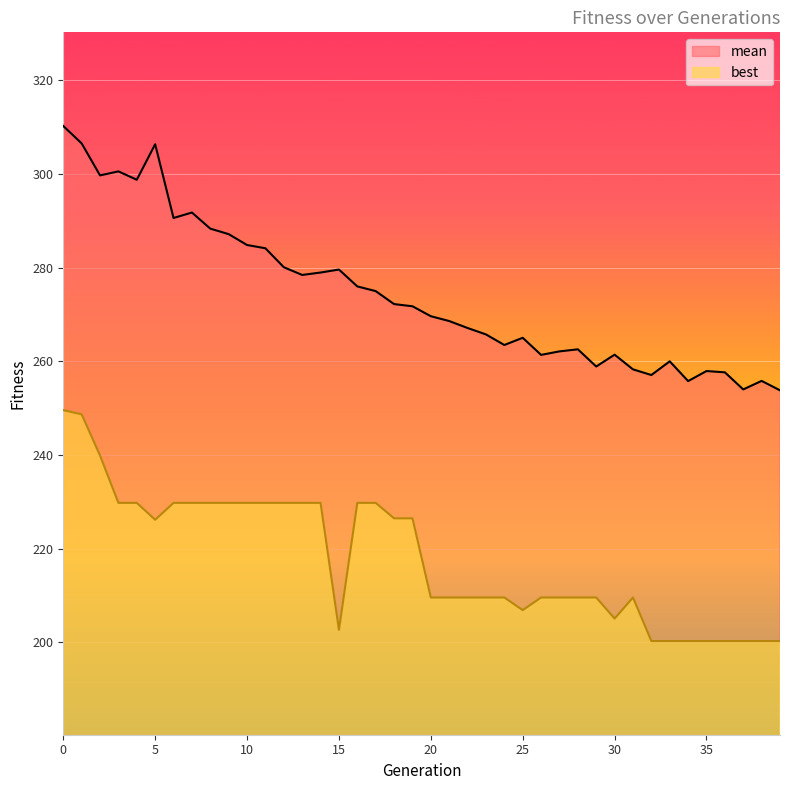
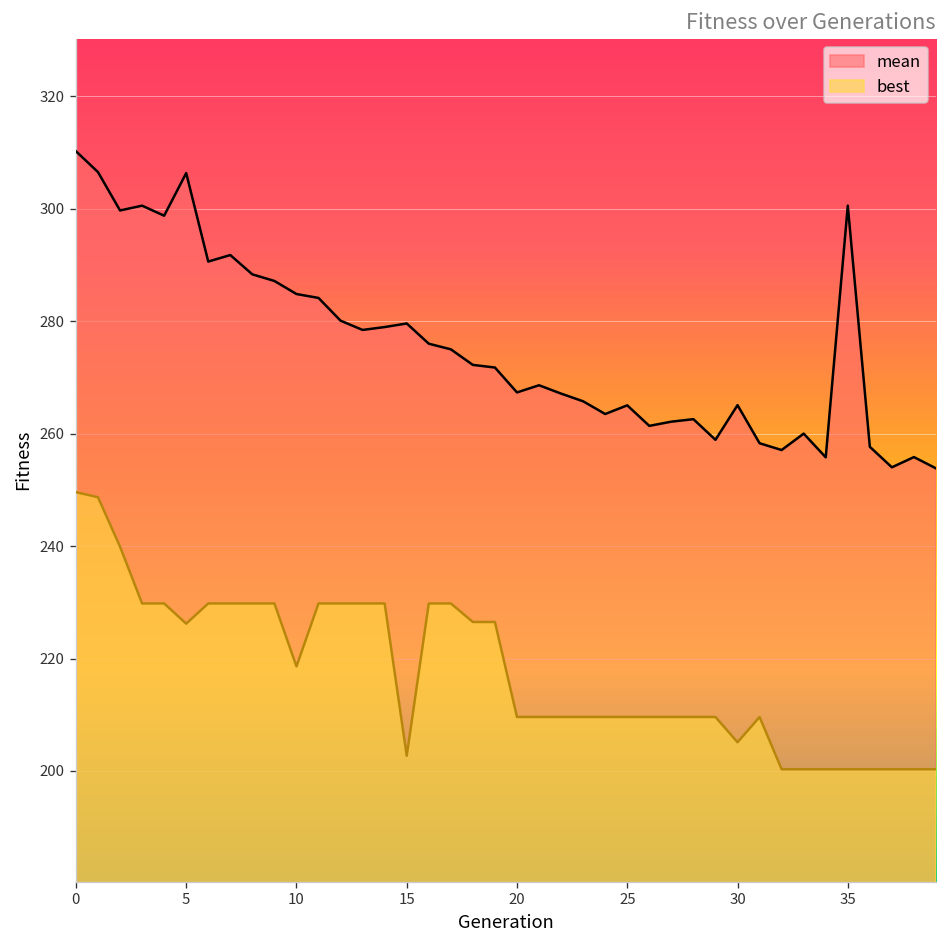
  {
    "mean": {
      "0": 310,
      "5": 306,
      "10": 285,
      "15": 280,
-     "20": 270,
+     "20": 267,
      "25": 265,
-     "30": 261,
-     "35": 258
+     "30": 265,
+     "35": 301
    },
    "best": {
      "0": 250,
      "5": 226,
-     "10": 230,
+     "10": 219,
      "15": 203,
      "20": 210,
-     "25": 207,
+     "25": 210,
      "30": 205,
      "35": 200
    }
  }
